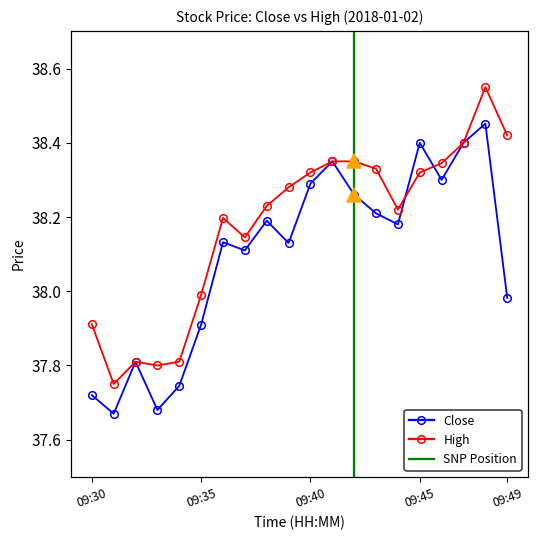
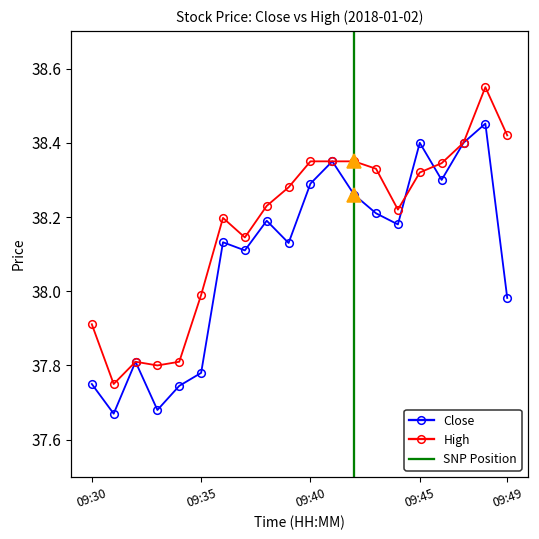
  {
    "Close": {
-     "09:30": 37.72,
-     "09:35": 37.91,
+     "09:30": 37.75,
+     "09:35": 37.78,
      "09:40": 38.29,
      "09:45": 38.40,
      "09:49": 37.98
    },
    "High": {
      "09:30": 37.91,
      "09:35": 37.99,
-     "09:40": 38.32,
+     "09:40": 38.35,
      "09:45": 38.32,
      "09:49": 38.42
    }
  }
